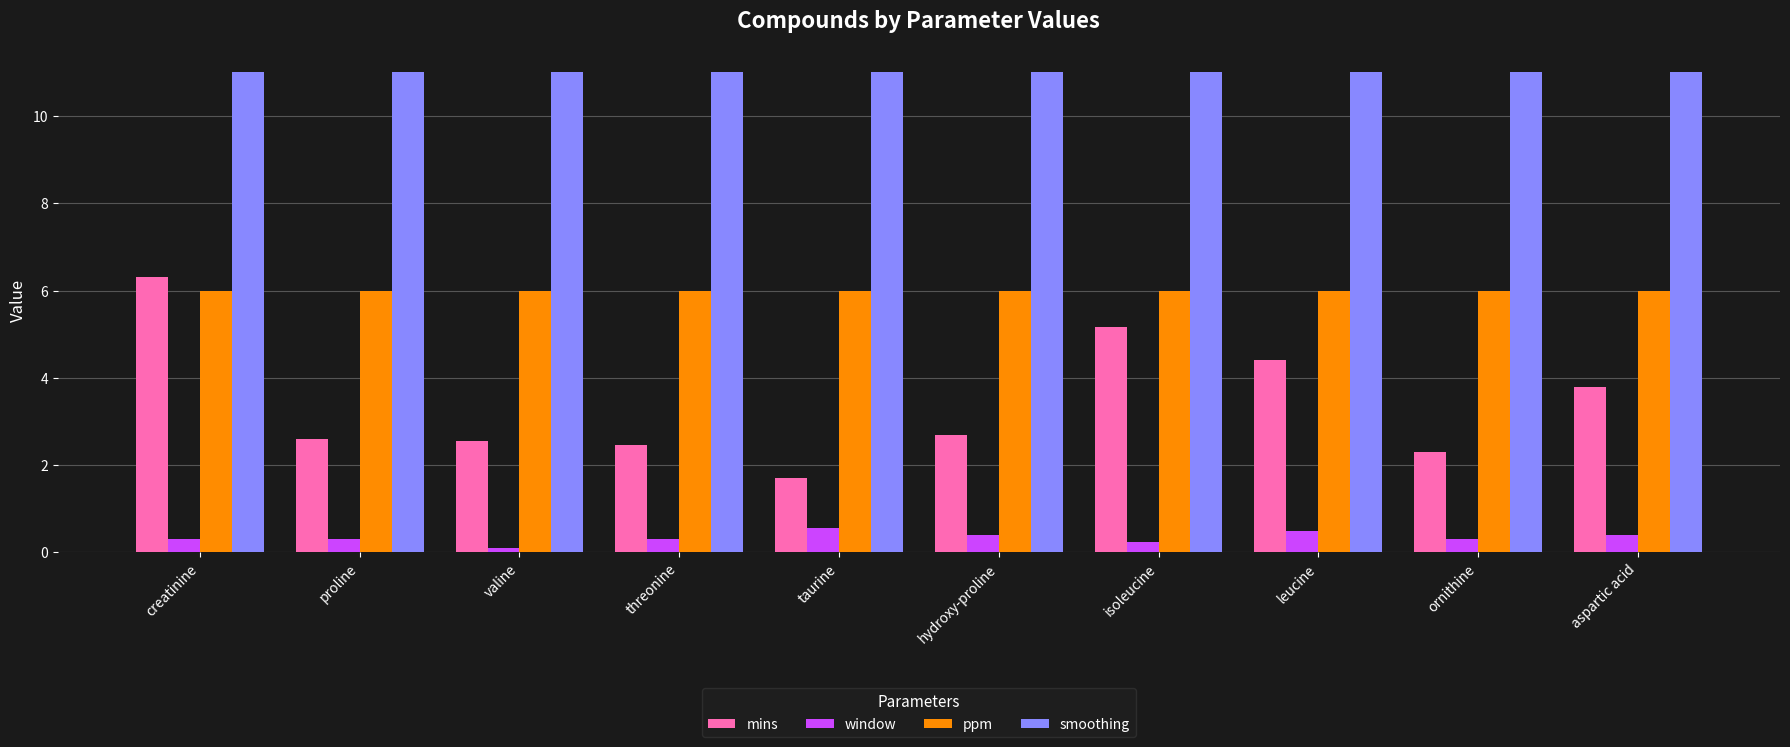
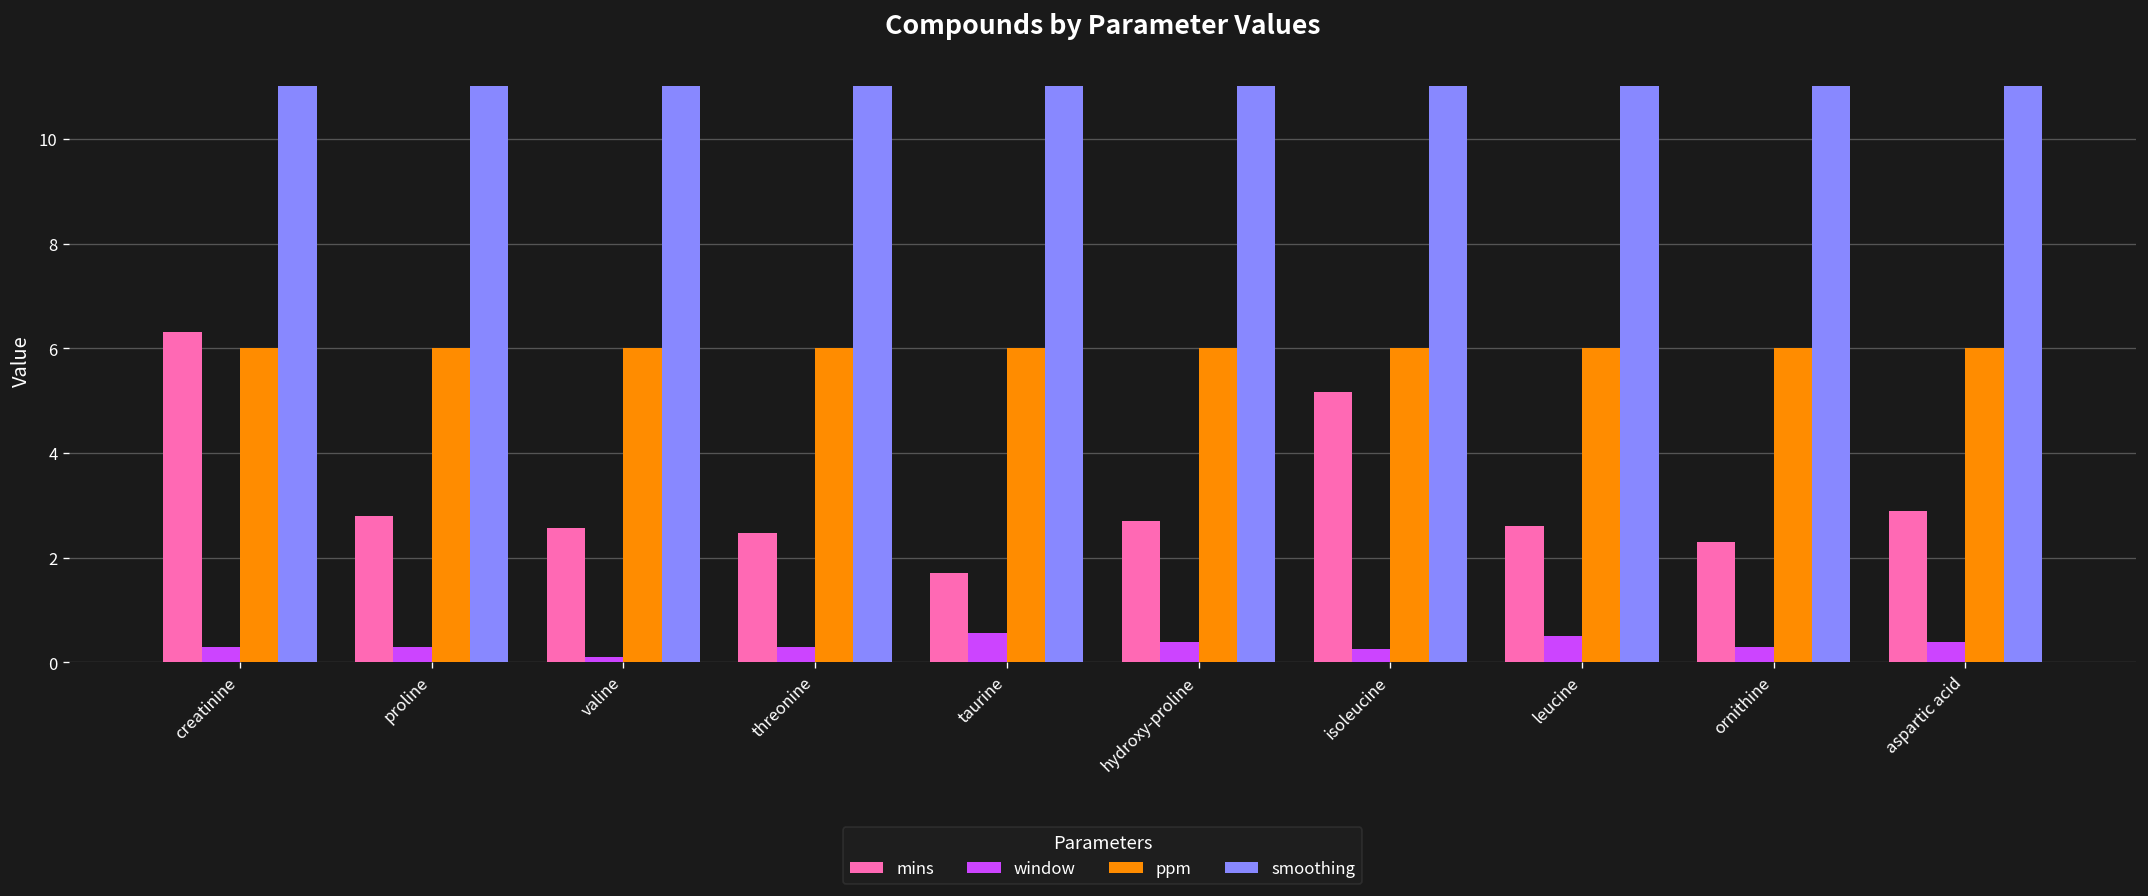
  {
    "mins": {
      "creatinine": 6.3,
-     "proline": 2.6,
+     "proline": 2.8,
      "valine": 2.6,
      "threonine": 2.5,
      "taurine": 1.7,
      "hydroxy-proline": 2.7,
      "isoleucine": 5.2,
-     "leucine": 4.4,
+     "leucine": 2.6,
      "ornithine": 2.3,
-     "aspartic acid": 3.8
+     "aspartic acid": 2.9
    },
    "window": {
      "creatinine": 0.3,
      "proline": 0.3,
      "valine": 0.1,
      "threonine": 0.3,
      "taurine": 0.6,
      "hydroxy-proline": 0.4,
      "isoleucine": 0.3,
      "leucine": 0.5,
      "ornithine": 0.3,
      "aspartic acid": 0.4
    },
    "ppm": {
      "creatinine": 6.0,
      "proline": 6.0,
      "valine": 6.0,
      "threonine": 6.0,
      "taurine": 6.0,
      "hydroxy-proline": 6.0,
      "isoleucine": 6.0,
      "leucine": 6.0,
      "ornithine": 6.0,
      "aspartic acid": 6.0
    },
    "smoothing": {
      "creatinine": 11.0,
      "proline": 11.0,
      "valine": 11.0,
      "threonine": 11.0,
      "taurine": 11.0,
      "hydroxy-proline": 11.0,
      "isoleucine": 11.0,
      "leucine": 11.0,
      "ornithine": 11.0,
      "aspartic acid": 11.0
    }
  }
